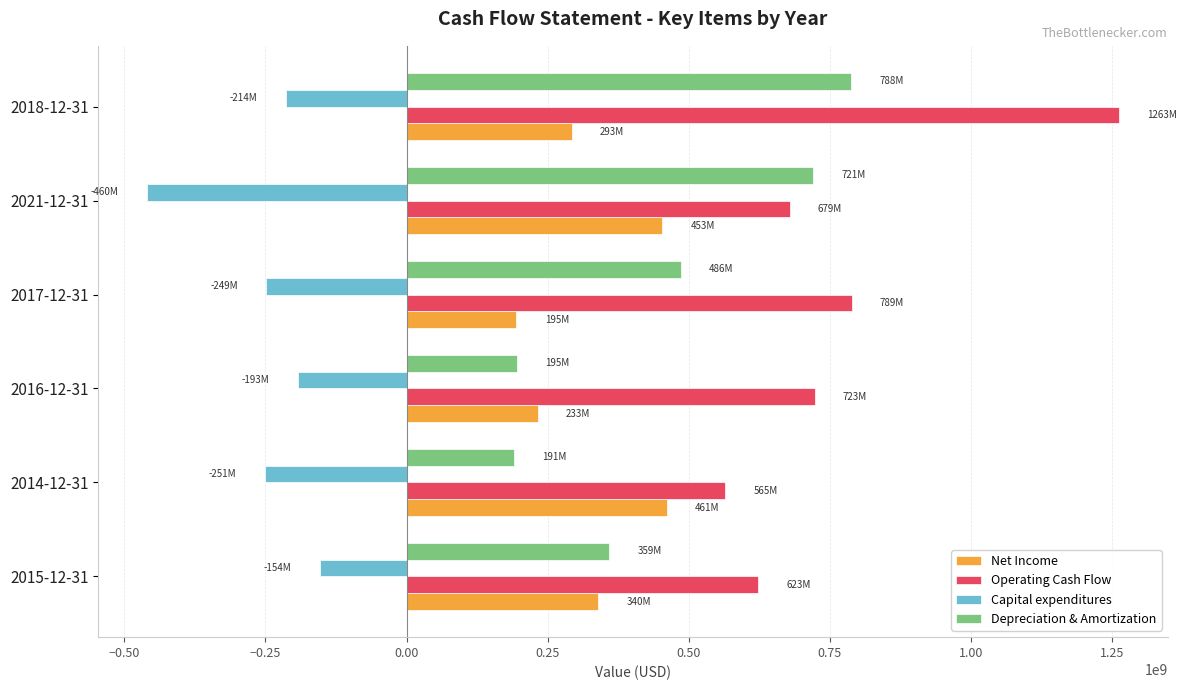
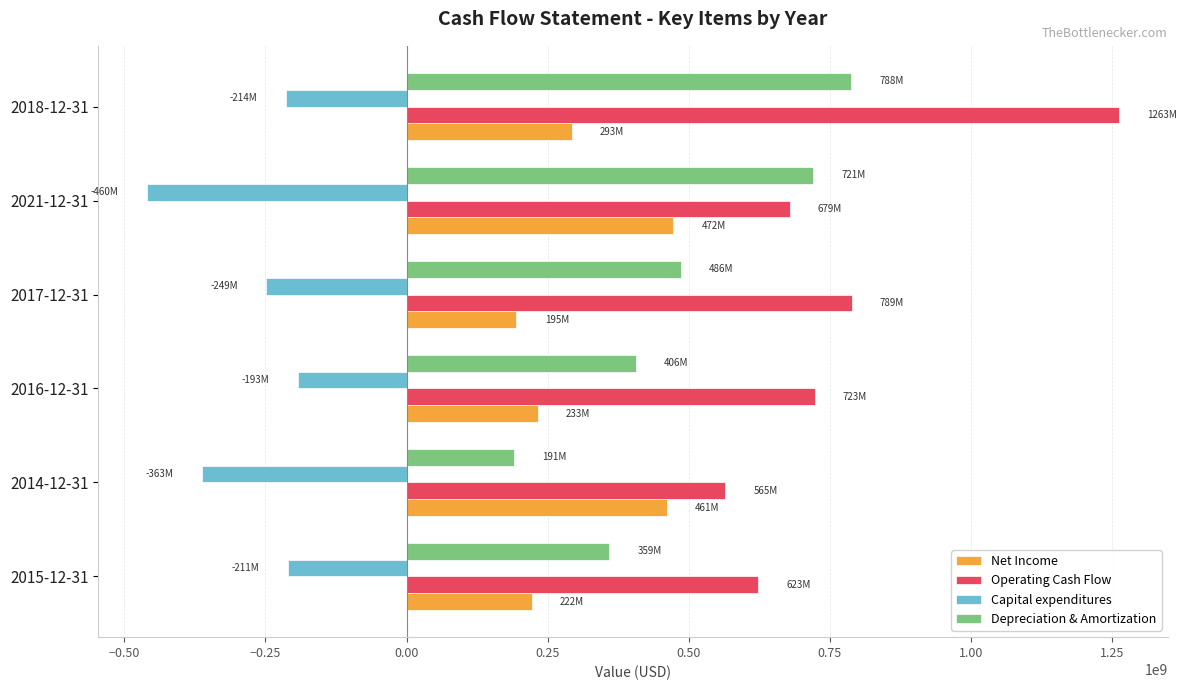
  {
    "Net Income": {
-     "2021-12-31": "453M",
-     "2015-12-31": "340M"
+     "2021-12-31": "472M",
+     "2015-12-31": "222M"
    },
    "Operating Cash Flow": {
      "2018-12-31": "1260000000",
      "2021-12-31": "680000000",
      "2017-12-31": "790000000",
      "2016-12-31": "720000000",
      "2015-12-31": "620000000"
    },
    "Capital expenditures": {
-     "2014-12-31": "-251M",
-     "2015-12-31": "-154M"
+     "2014-12-31": "-363M",
+     "2015-12-31": "-211M"
    },
    "Depreciation & Amortization": {
-     "2016-12-31": "195M"
+     "2016-12-31": "406M"
    }
  }
